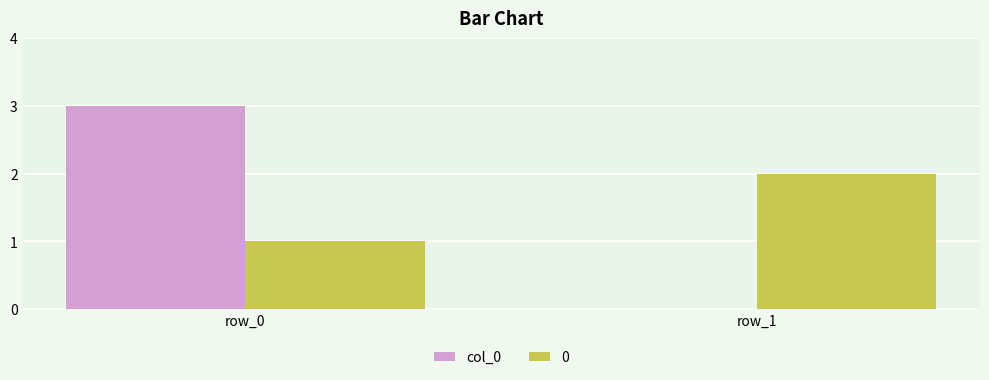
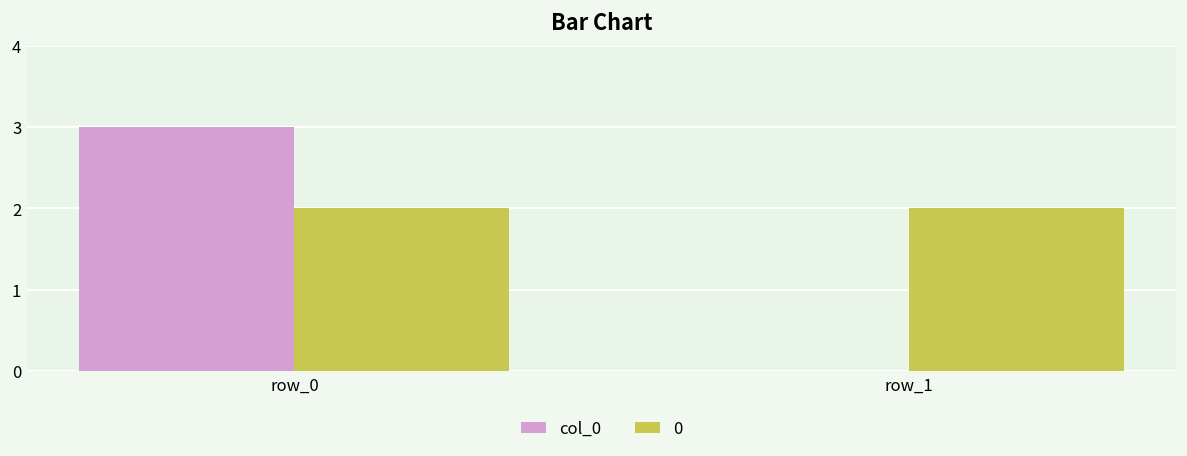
  {
    "col_0": {
      "row_0": 3,
      "row_1": 0
    },
    "0": {
-     "row_0": 1,
+     "row_0": 2,
      "row_1": 2
    }
  }
